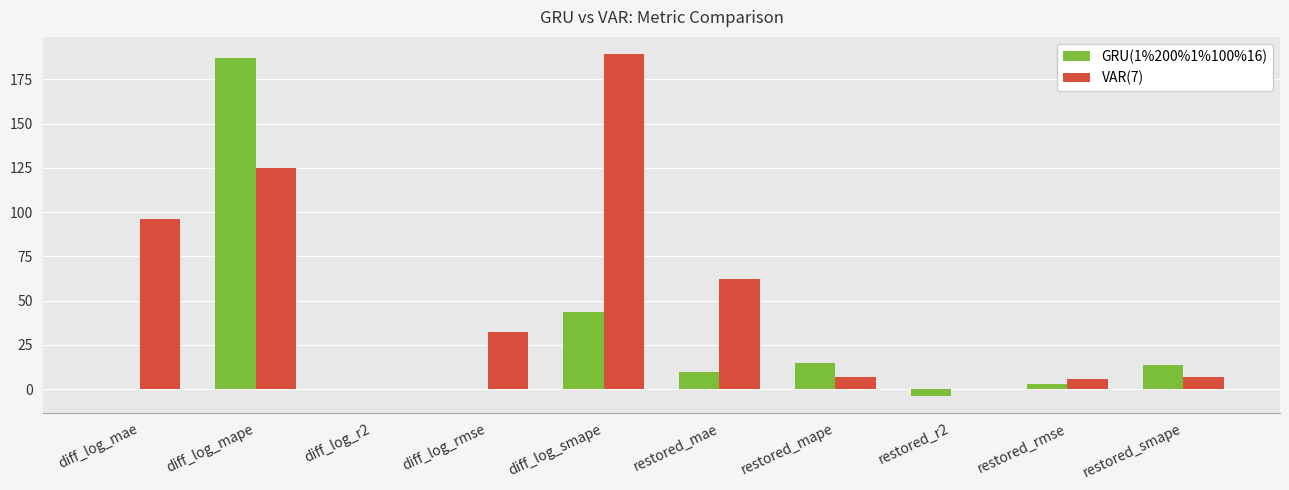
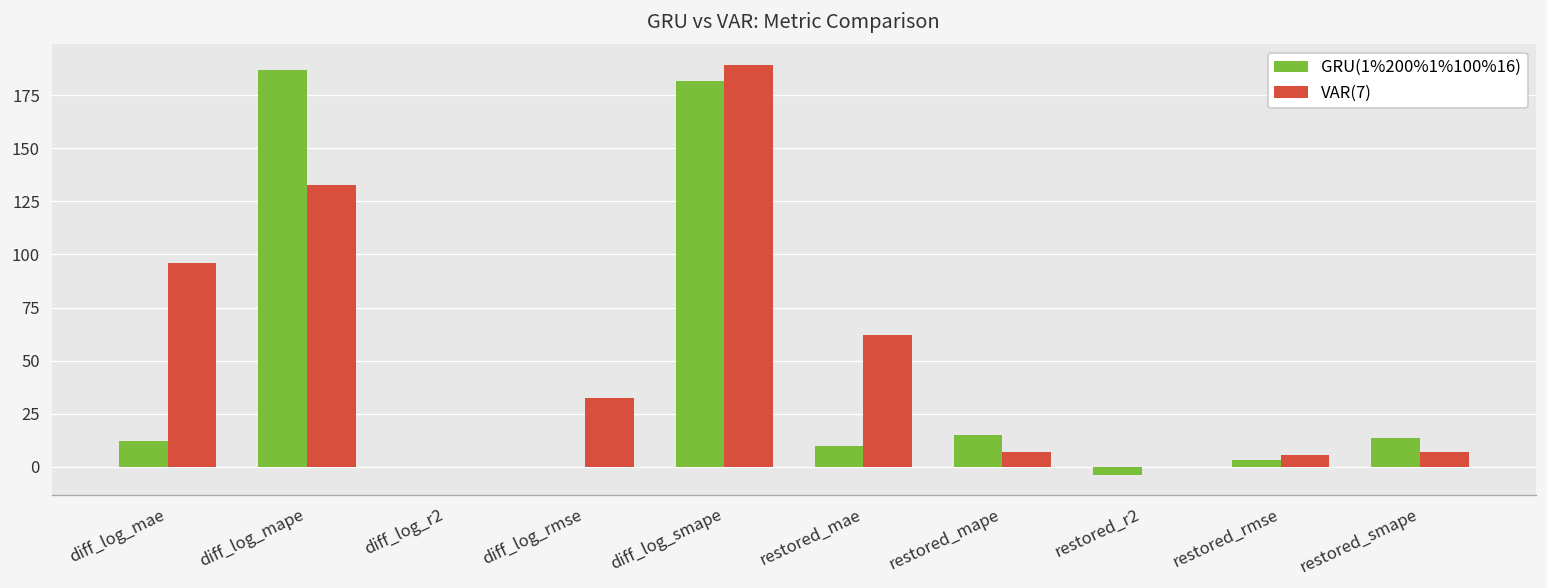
  {
    "GRU(1%200%1%100%16)": {
-     "diff_log_mae": 0,
+     "diff_log_mae": 12,
      "diff_log_mape": 187,
-     "diff_log_smape": 43,
+     "diff_log_smape": 182,
      "restored_mae": 10,
      "restored_mape": 15,
      "restored_r2": -4,
      "restored_rmse": 3,
      "restored_smape": 13
    },
    "VAR(7)": {
      "diff_log_mae": 96,
-     "diff_log_mape": 125,
+     "diff_log_mape": 133,
      "diff_log_rmse": 32,
      "diff_log_smape": 189,
      "restored_mae": 62,
      "restored_mape": 7,
      "restored_rmse": 5,
      "restored_smape": 7
    }
  }
